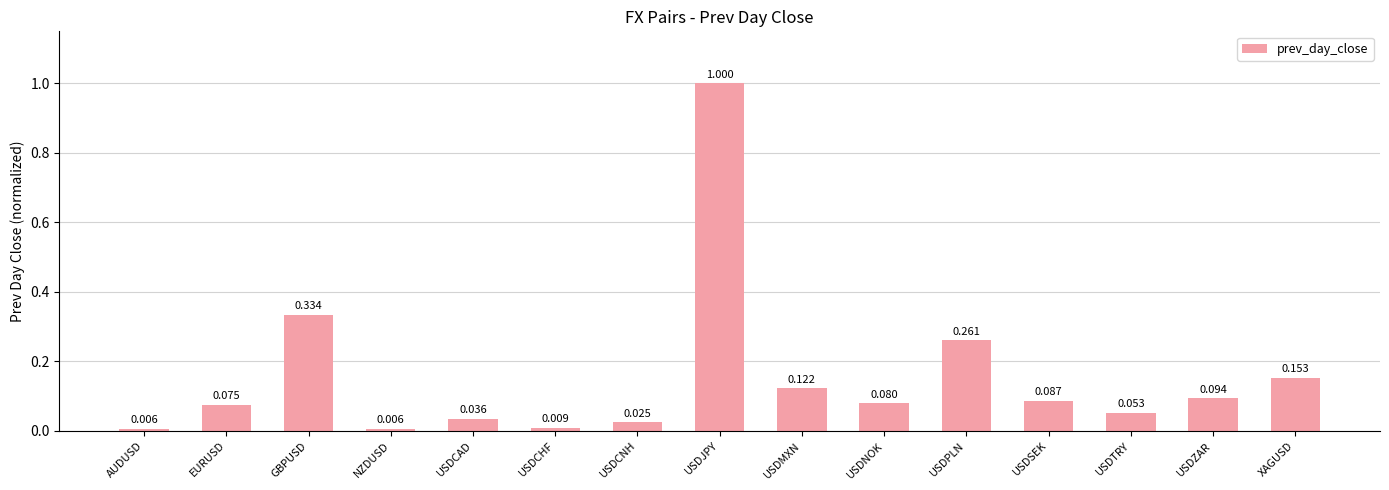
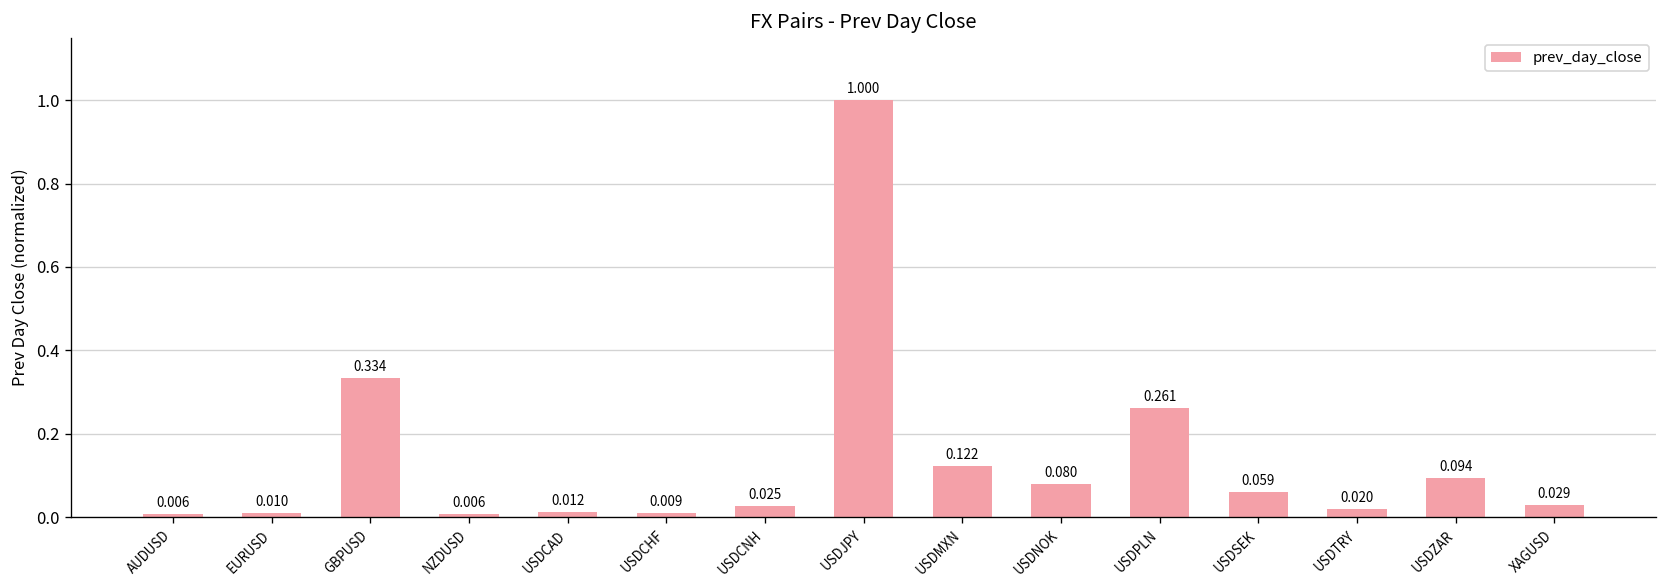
  {
    "AUDUSD": 0.006,
-   "EURUSD": 0.075,
+   "EURUSD": 0.010,
    "GBPUSD": 0.334,
    "NZDUSD": 0.006,
-   "USDCAD": 0.036,
+   "USDCAD": 0.012,
    "USDCHF": 0.009,
    "USDCNH": 0.025,
    "USDJPY": 1.000,
    "USDMXN": 0.122,
    "USDNOK": 0.080,
    "USDPLN": 0.261,
-   "USDSEK": 0.087,
-   "USDTRY": 0.053,
+   "USDSEK": 0.059,
+   "USDTRY": 0.020,
    "USDZAR": 0.094,
-   "XAGUSD": 0.153
+   "XAGUSD": 0.029
  }
